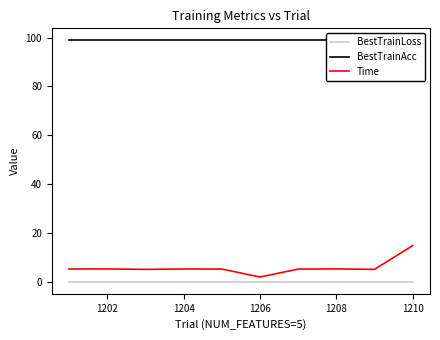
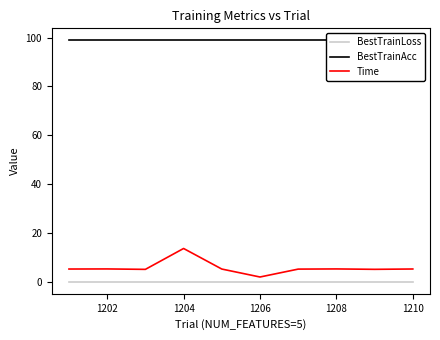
  {
    "BestTrainLoss": {
      "1202": 0,
      "1204": 0,
      "1206": 0,
      "1208": 0,
      "1210": 0
    },
    "BestTrainAcc": {
      "1202": 99,
      "1204": 99,
      "1206": 99
    },
    "Time": {
      "1202": 5,
-     "1204": 5,
+     "1204": 14,
      "1206": 2,
      "1208": 5,
-     "1210": 15
+     "1210": 5
    }
  }
